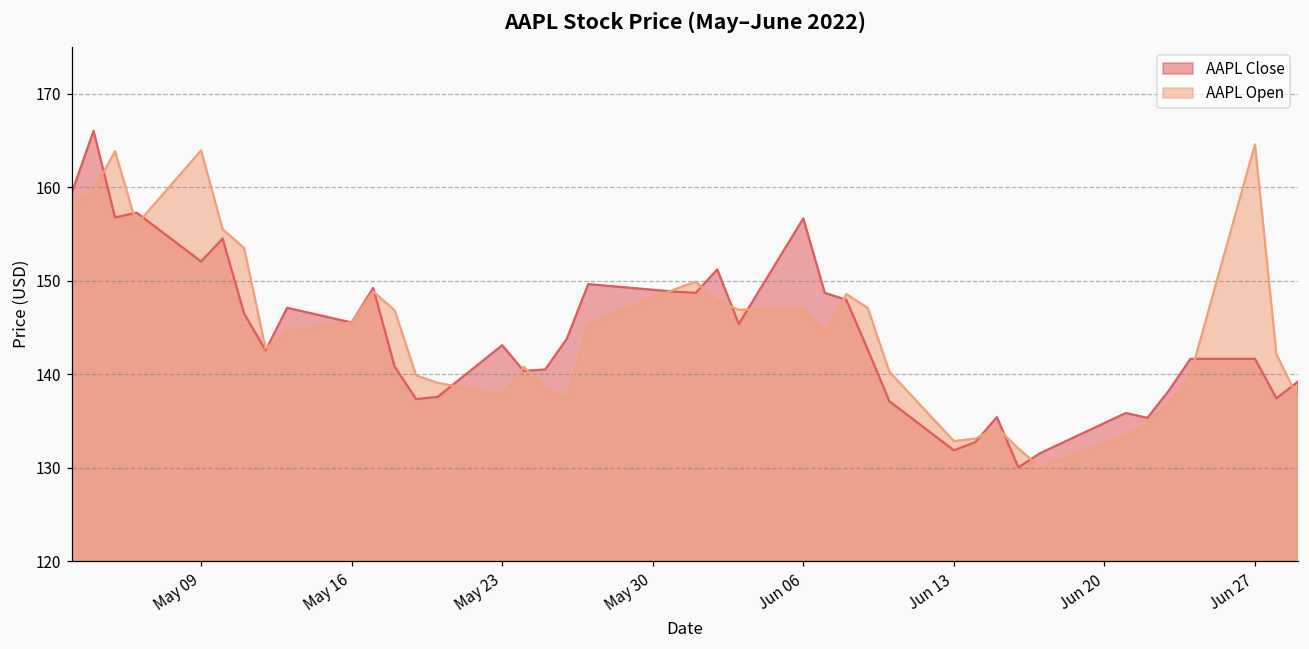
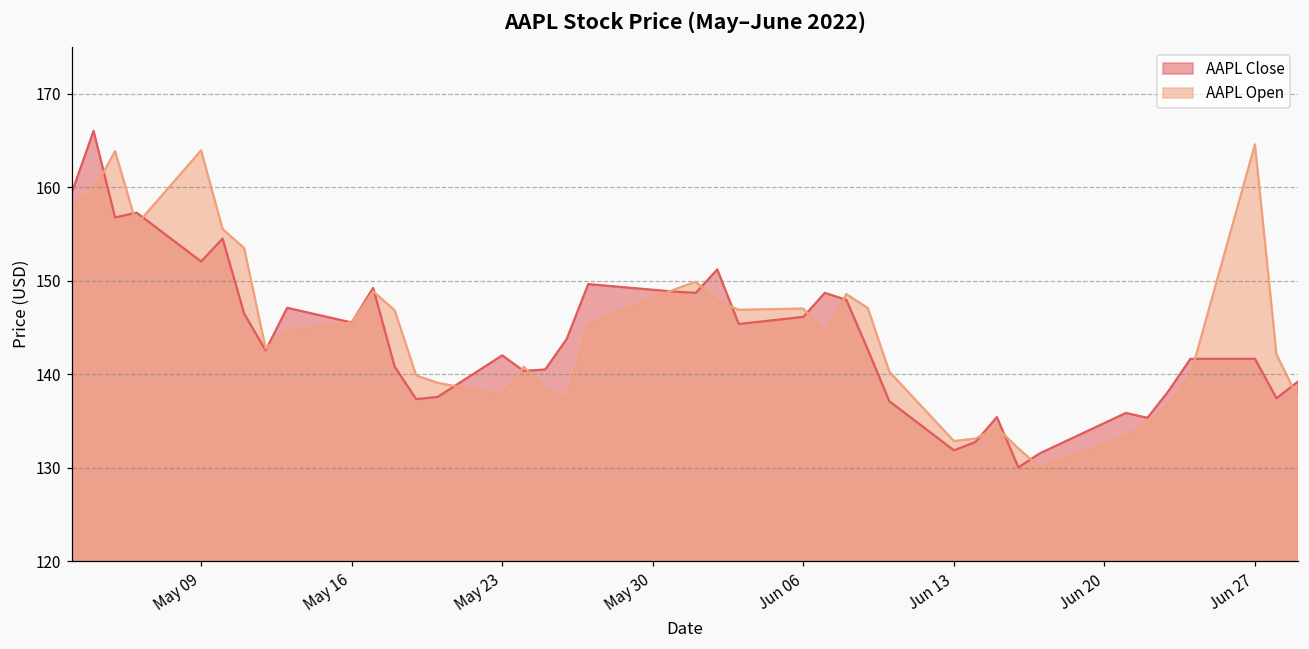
  {
    "AAPL Close": {
      "May 09": 152,
-     "May 23": 143,
-     "Jun 06": 157,
+     "May 23": 142,
+     "Jun 06": 146,
      "Jun 13": 132,
      "Jun 27": 142
    },
    "AAPL Open": {
      "May 09": 164,
      "May 23": 138,
      "Jun 06": 147,
      "Jun 13": 133,
      "Jun 27": 165
    }
  }
